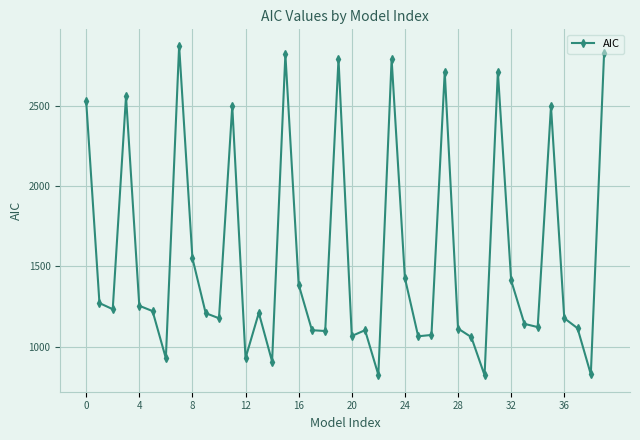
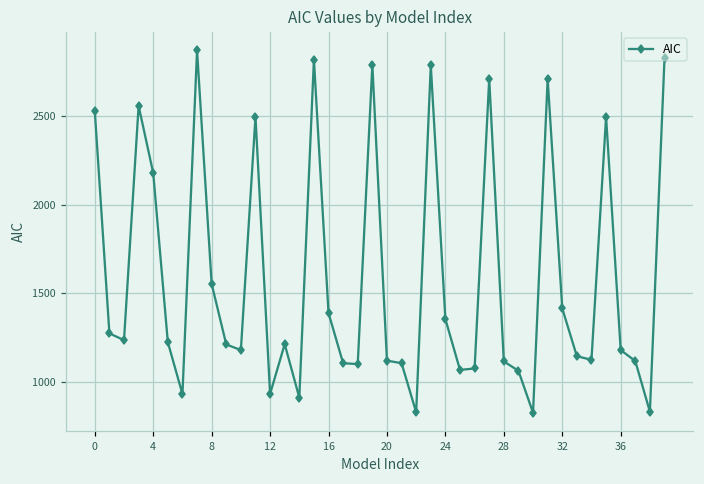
  {
    "0": 2530,
-   "4": 1260,
+   "4": 2180,
    "8": 1550,
    "12": 930,
    "16": 1390,
-   "20": 1070,
-   "24": 1430,
+   "20": 1120,
+   "24": 1350,
    "28": 1110,
    "32": 1410,
    "36": 1180
  }
